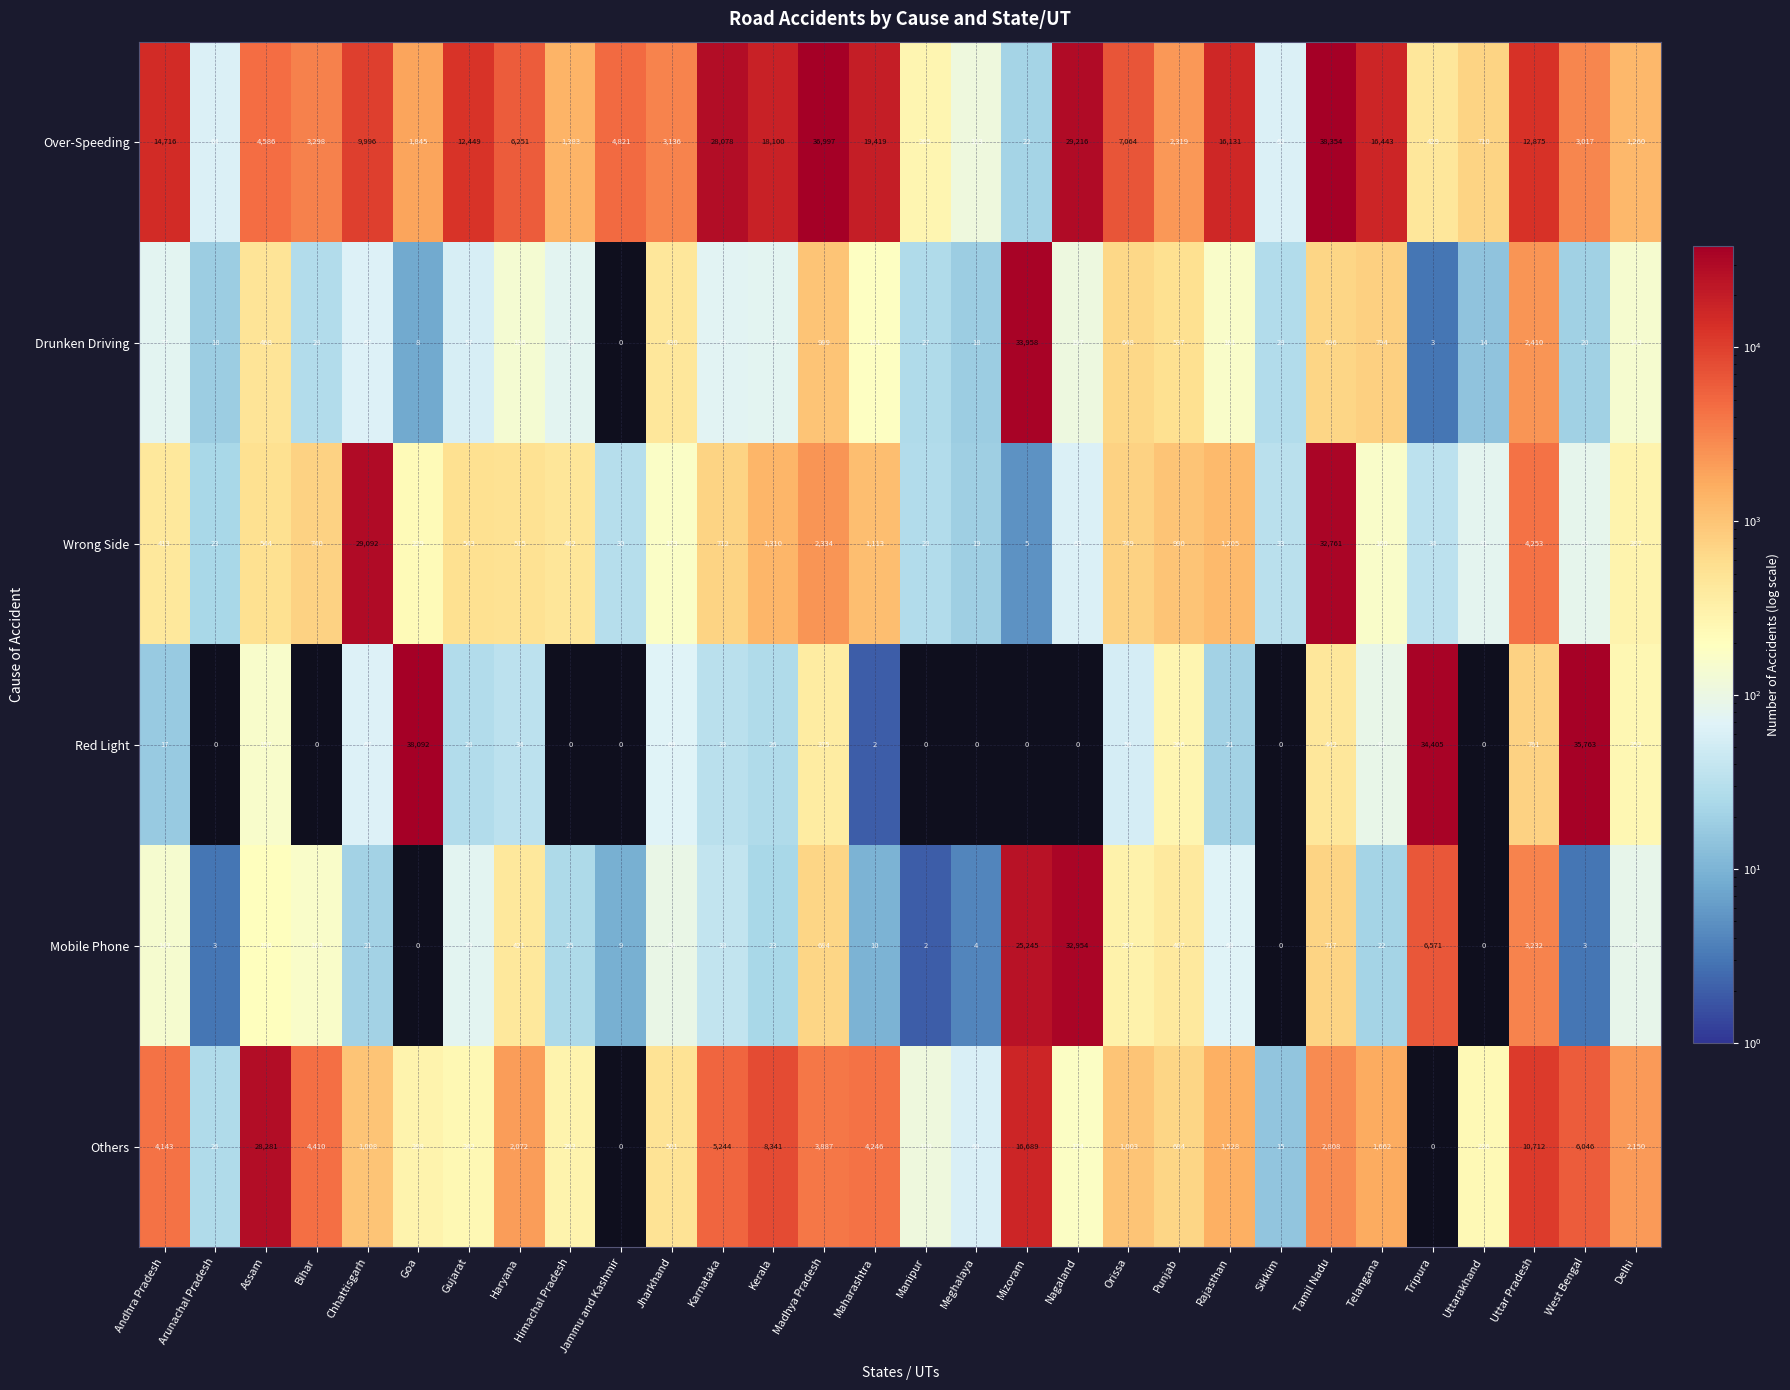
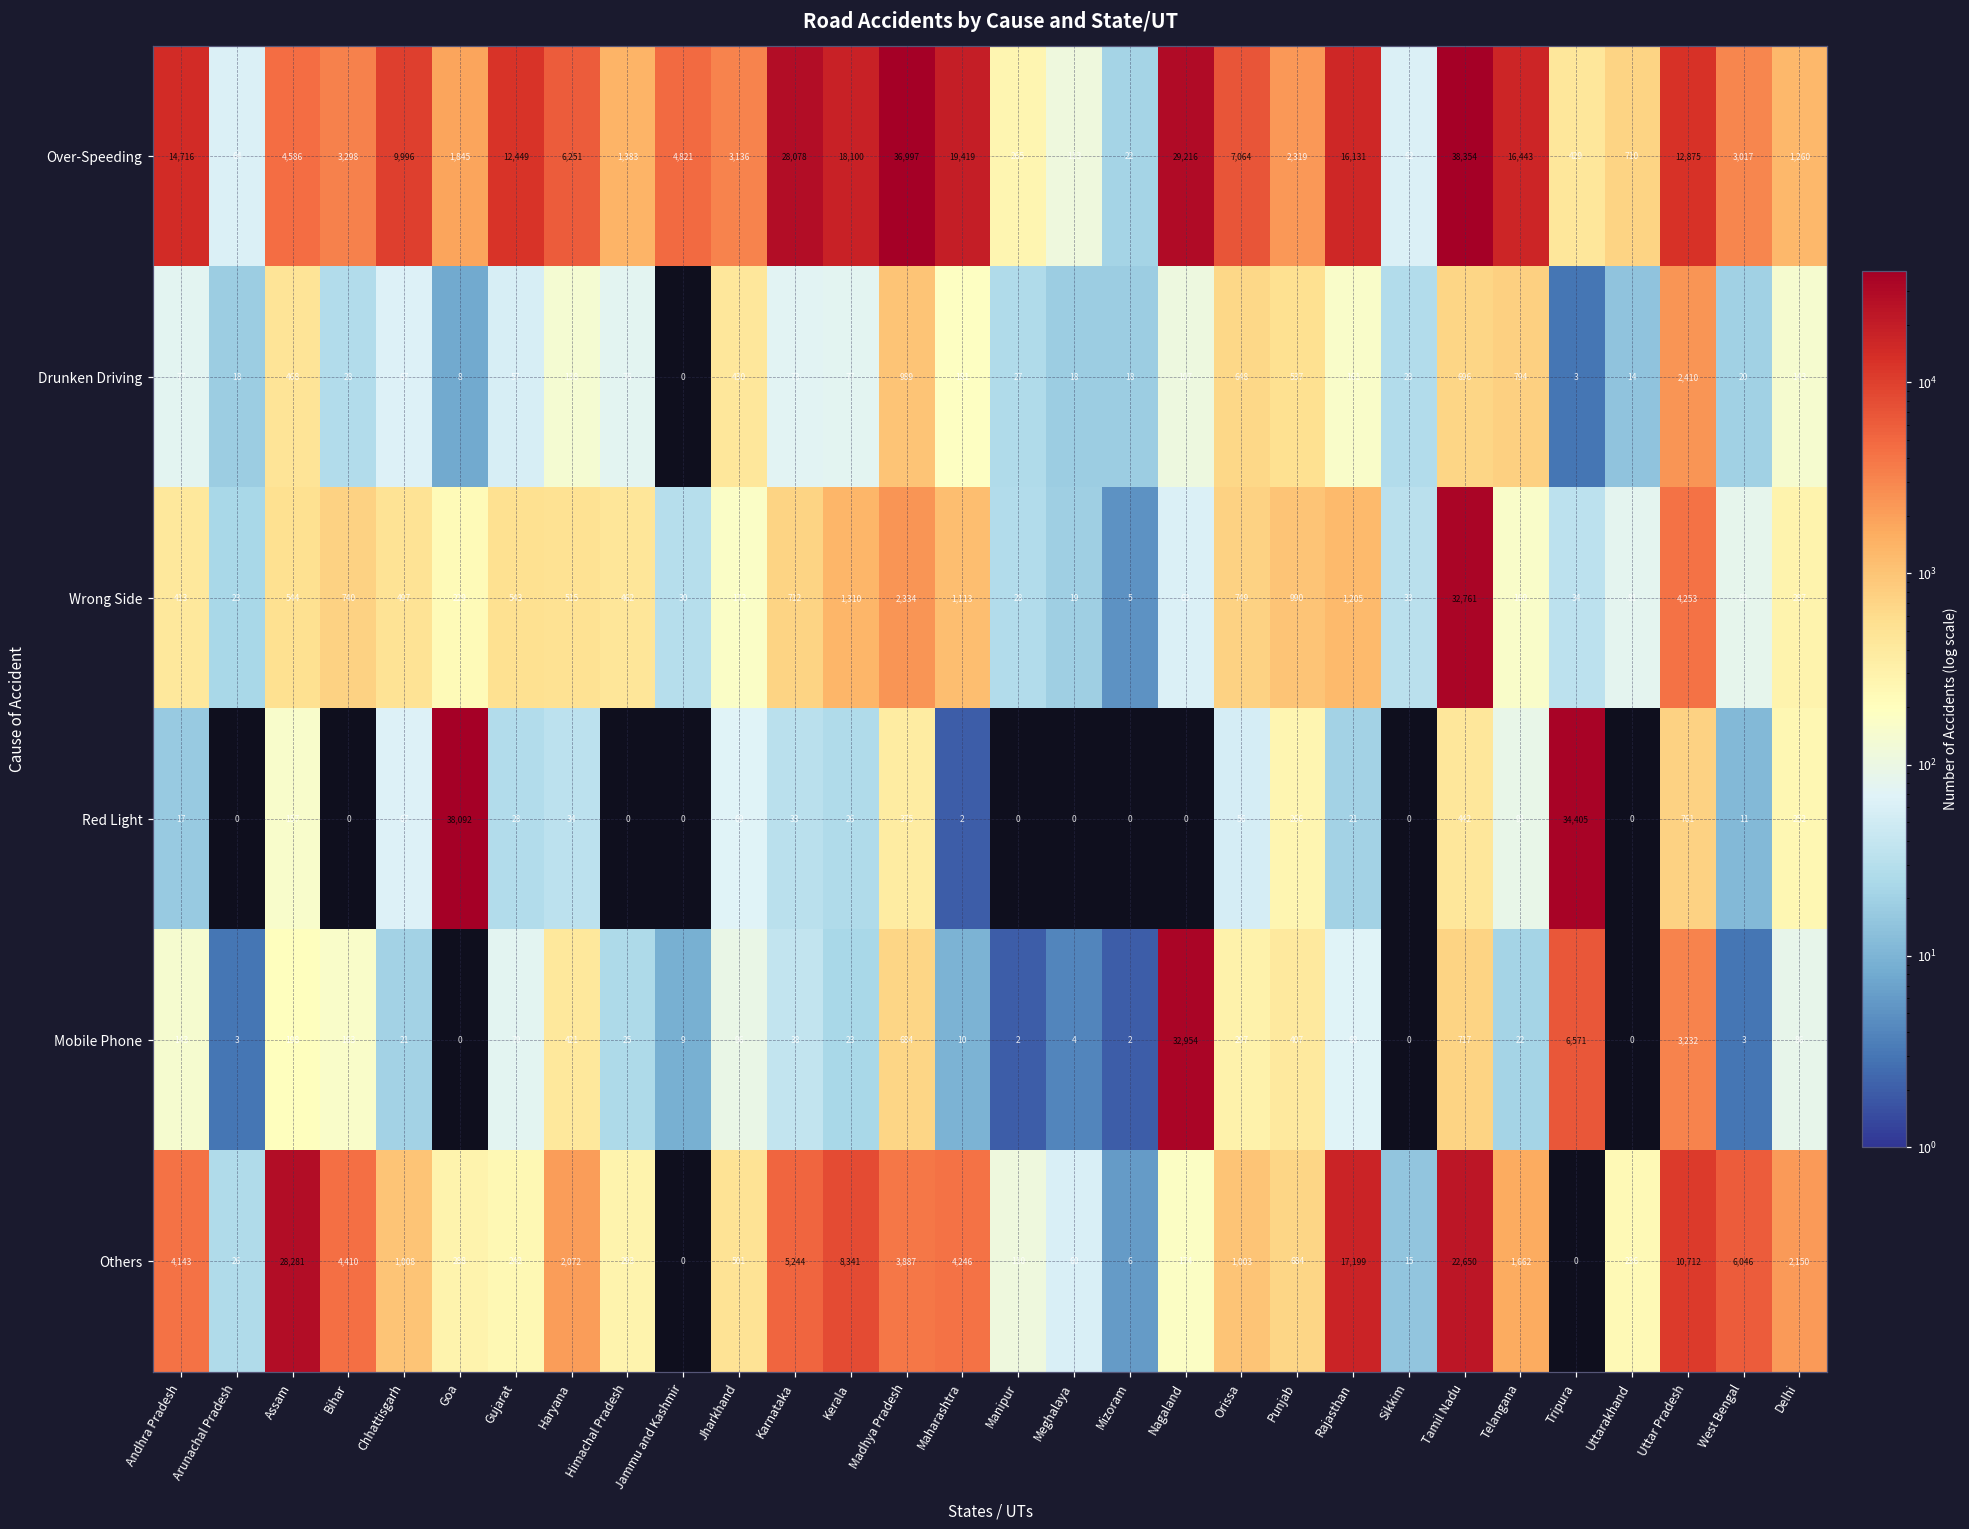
  {
    "Over-Speeding": {
      "Andhra Pradesh": "14,716",
      "Assam": "4,586",
      "Bihar": "3,298",
      "Chhattisgarh": "9,996",
      "Goa": "1,845",
      "Gujarat": "12,449",
      "Haryana": "6,251",
      "Himachal Pradesh": "1,383",
      "Jammu and Kashmir": "4,821",
      "Jharkhand": "3,136",
      "Karnataka": "28,078",
      "Kerala": "18,100",
      "Madhya Pradesh": "36,997",
      "Maharashtra": "19,419",
      "Manipur": "265",
      "Mizoram": "22",
      "Nagaland": "29,216",
      "Orissa": "7,064",
      "Punjab": "2,319",
      "Rajasthan": "16,131",
      "Tamil Nadu": "38,354",
      "Telangana": "16,443",
      "Tripura": "429",
      "Uttarakhand": "710",
      "Uttar Pradesh": "12,875",
      "West Bengal": "3,017",
      "Delhi": "1,260"
    },
    "Drunken Driving": {
      "Arunachal Pradesh": "18",
      "Assam": "468",
      "Bihar": "28",
      "Goa": "8",
      "Jammu and Kashmir": "0",
      "Jharkhand": "430",
      "Madhya Pradesh": "989",
      "Maharashtra": "181",
      "Manipur": "27",
      "Meghalaya": "18",
-     "Mizoram": "33,958",
+     "Mizoram": "18",
      "Orissa": "648",
      "Punjab": "537",
      "Rajasthan": "161",
      "Sikkim": "28",
      "Tamil Nadu": "696",
      "Telangana": "794",
      "Tripura": "3",
      "Uttarakhand": "14",
      "Uttar Pradesh": "2,410",
      "West Bengal": "20",
      "Delhi": "143"
    },
    "Wrong Side": {
      "Andhra Pradesh": "413",
      "Arunachal Pradesh": "23",
      "Assam": "544",
      "Bihar": "740",
-     "Chhattisgarh": "29,092",
+     "Chhattisgarh": "497",
      "Goa": "229",
      "Gujarat": "543",
      "Haryana": "515",
      "Himachal Pradesh": "462",
      "Jammu and Kashmir": "30",
      "Jharkhand": "173",
      "Karnataka": "712",
      "Kerala": "1,310",
      "Madhya Pradesh": "2,334",
      "Maharashtra": "1,113",
      "Manipur": "28",
      "Meghalaya": "19",
      "Mizoram": "5",
      "Orissa": "749",
      "Punjab": "990",
      "Rajasthan": "1,205",
      "Sikkim": "33",
      "Tamil Nadu": "32,761",
      "Telangana": "160",
      "Tripura": "34",
      "Uttar Pradesh": "4,253",
      "Delhi": "287"
    },
    "Red Light": {
      "Andhra Pradesh": "17",
      "Arunachal Pradesh": "0",
      "Assam": "157",
      "Bihar": "0",
      "Goa": "38,092",
      "Gujarat": "28",
      "Haryana": "34",
      "Himachal Pradesh": "0",
      "Jammu and Kashmir": "0",
      "Karnataka": "33",
      "Kerala": "26",
      "Madhya Pradesh": "375",
      "Maharashtra": "2",
      "Manipur": "0",
      "Meghalaya": "0",
      "Mizoram": "0",
      "Nagaland": "0",
      "Punjab": "266",
      "Rajasthan": "21",
      "Sikkim": "0",
      "Tamil Nadu": "442",
      "Tripura": "34,405",
      "Uttarakhand": "0",
      "Uttar Pradesh": "761",
-     "West Bengal": "35,763",
+     "West Bengal": "11",
      "Delhi": "252"
    },
    "Mobile Phone": {
      "Andhra Pradesh": "143",
      "Arunachal Pradesh": "3",
      "Assam": "198",
      "Bihar": "163",
      "Chhattisgarh": "21",
      "Goa": "0",
      "Haryana": "421",
      "Himachal Pradesh": "25",
      "Jammu and Kashmir": "9",
      "Karnataka": "38",
      "Kerala": "23",
      "Madhya Pradesh": "684",
      "Maharashtra": "10",
      "Manipur": "2",
      "Meghalaya": "4",
-     "Mizoram": "25,245",
+     "Mizoram": "2",
      "Nagaland": "32,954",
      "Orissa": "297",
      "Punjab": "407",
      "Sikkim": "0",
      "Tamil Nadu": "717",
      "Telangana": "22",
      "Tripura": "6,571",
      "Uttarakhand": "0",
      "Uttar Pradesh": "3,232",
      "West Bengal": "3"
    },
    "Others": {
      "Andhra Pradesh": "4,143",
      "Arunachal Pradesh": "26",
      "Assam": "28,281",
      "Bihar": "4,410",
      "Chhattisgarh": "1,008",
      "Goa": "288",
      "Gujarat": "242",
      "Haryana": "2,072",
      "Himachal Pradesh": "293",
      "Jammu and Kashmir": "0",
      "Jharkhand": "501",
      "Karnataka": "5,244",
      "Kerala": "8,341",
      "Madhya Pradesh": "3,887",
      "Maharashtra": "4,246",
-     "Mizoram": "16,689",
+     "Mizoram": "6",
      "Nagaland": "174",
      "Orissa": "1,003",
      "Punjab": "684",
-     "Rajasthan": "1,528",
+     "Rajasthan": "17,199",
      "Sikkim": "15",
-     "Tamil Nadu": "2,808",
+     "Tamil Nadu": "22,650",
      "Telangana": "1,662",
      "Tripura": "0",
      "Uttarakhand": "236",
      "Uttar Pradesh": "10,712",
      "West Bengal": "6,046",
      "Delhi": "2,150"
    }
  }
